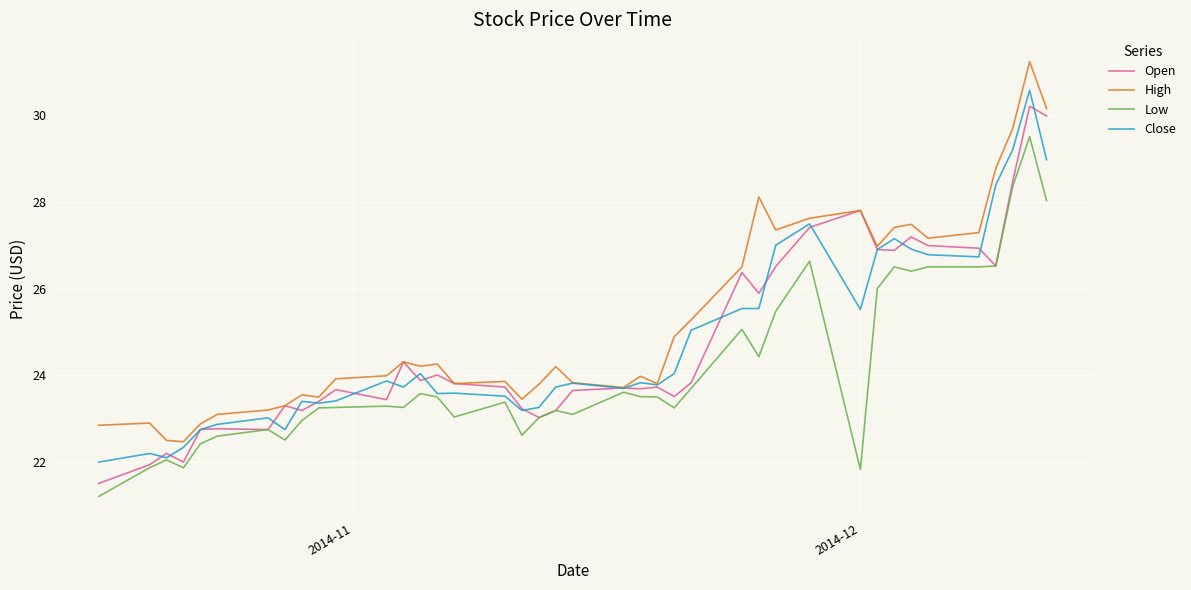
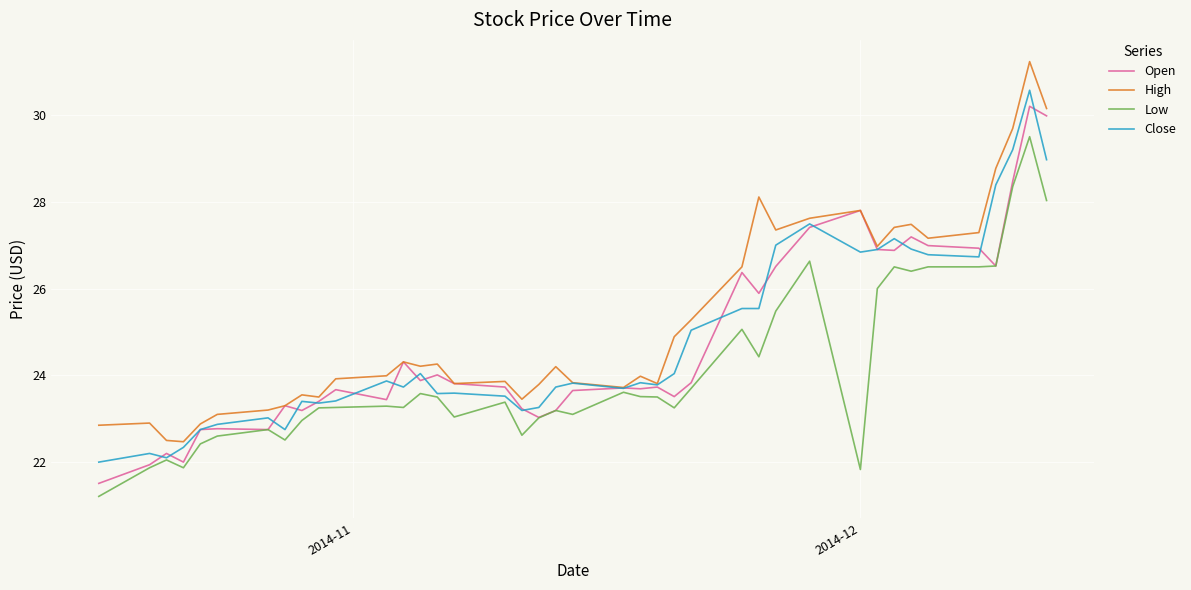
  {
    "Low": {
      "2014-12": 21.8
    },
    "Close": {
-     "2014-12": 25.5
+     "2014-12": 26.8
    }
  }
